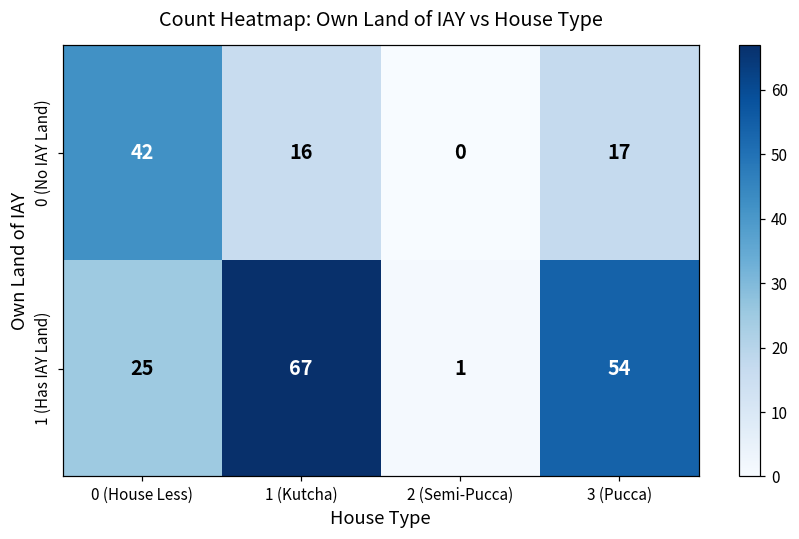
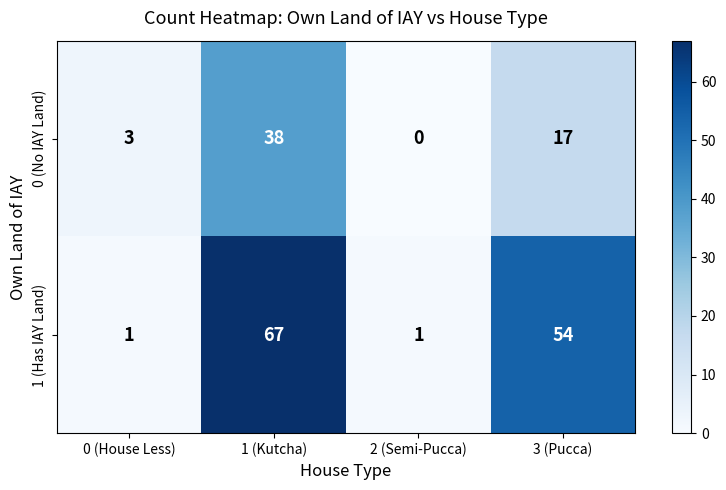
  {
    "0 (No IAY Land)": {
-     "0 (House Less)": 42,
-     "1 (Kutcha)": 16,
+     "0 (House Less)": 3,
+     "1 (Kutcha)": 38,
      "2 (Semi-Pucca)": 0,
      "3 (Pucca)": 17
    },
    "1 (Has IAY Land)": {
-     "0 (House Less)": 25,
+     "0 (House Less)": 1,
      "1 (Kutcha)": 67,
      "2 (Semi-Pucca)": 1,
      "3 (Pucca)": 54
    }
  }
